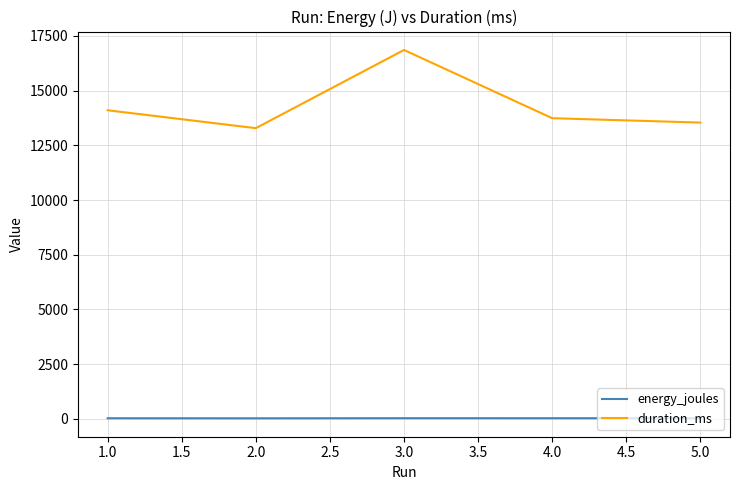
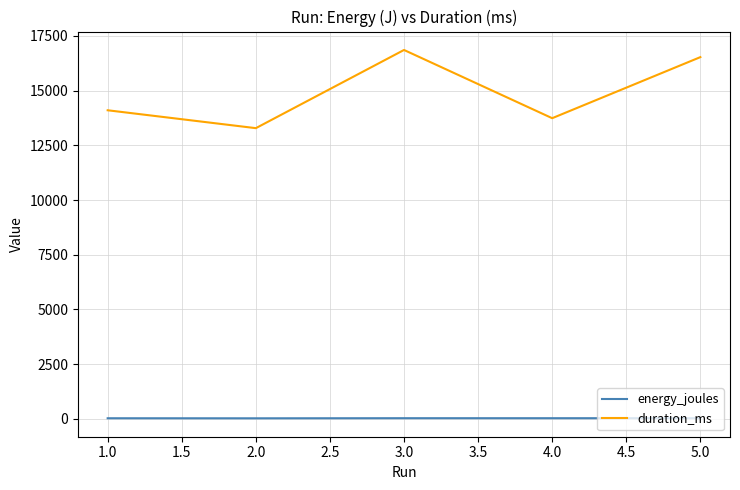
  {
    "energy_joules": {
      "1.0": 0,
      "2.0": 0,
      "3.0": 0,
      "4.0": 0
    },
    "duration_ms": {
      "1.0": 14100,
      "2.0": 13300,
      "3.0": 16900,
      "4.0": 13700,
-     "5.0": 13500
+     "5.0": 16500
    }
  }
